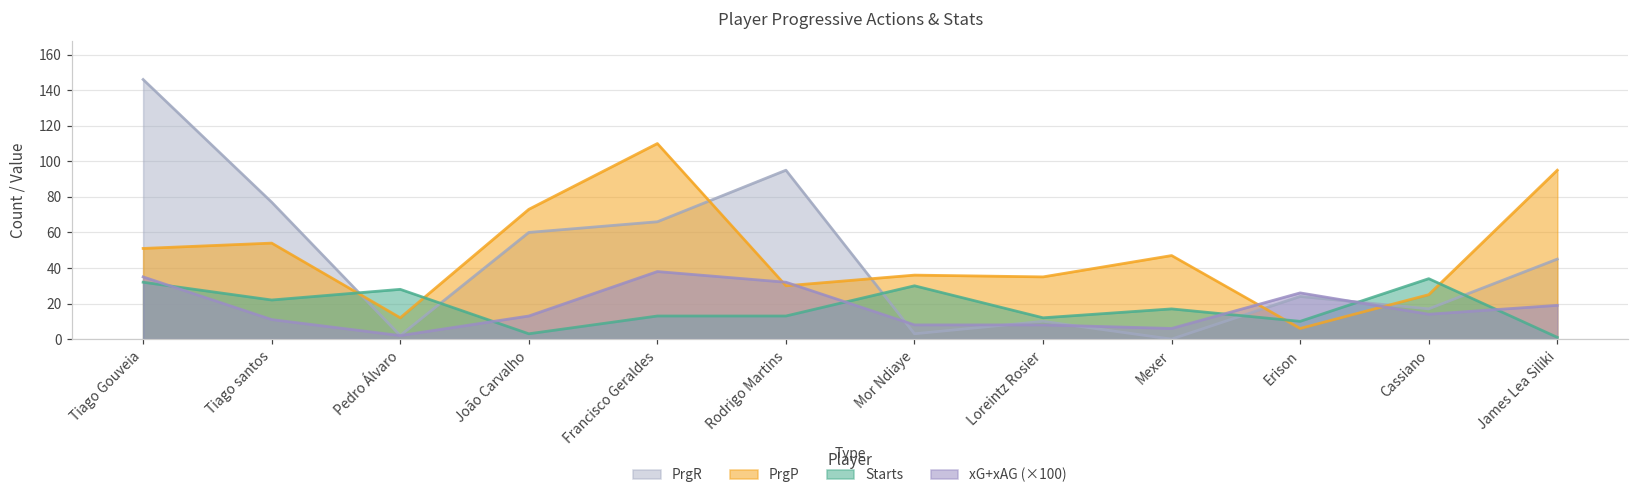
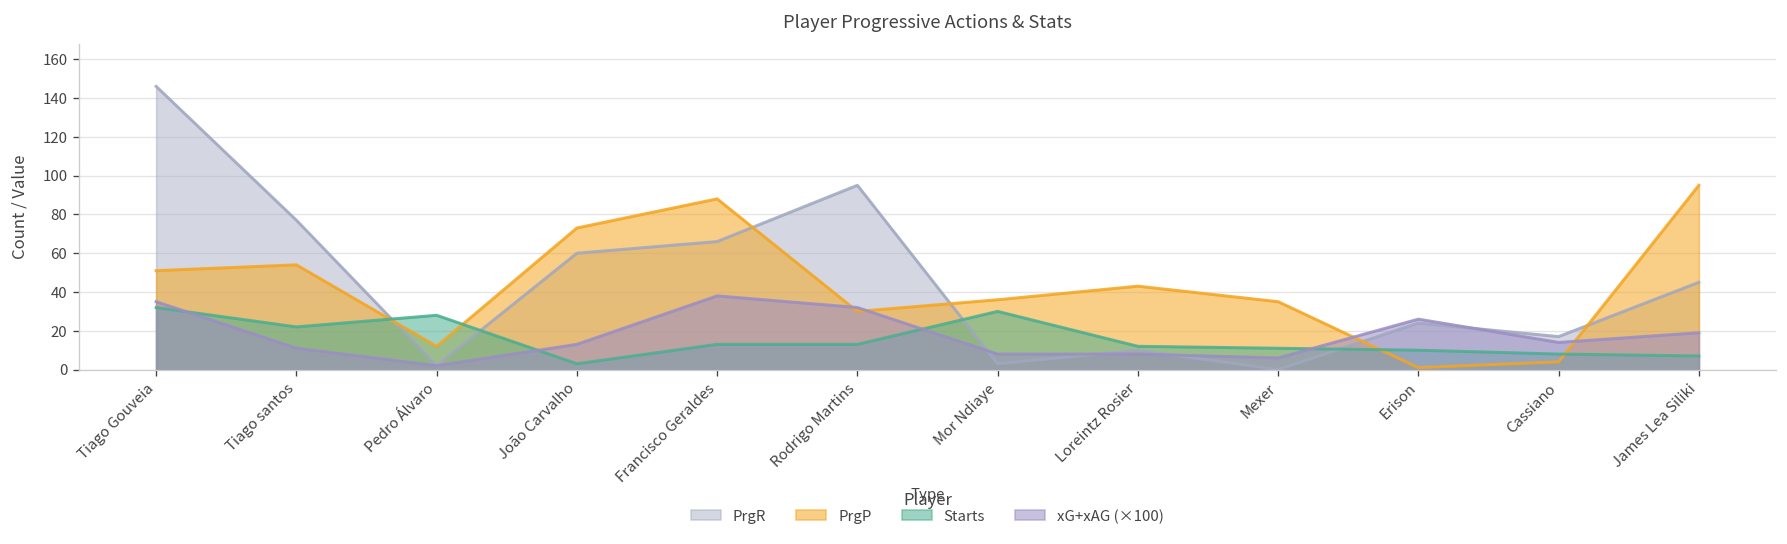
  {
    "PrgP": {
      "Tiago Gouveia": 51,
      "Tiago santos": 54,
      "Pedro Álvaro": 12,
      "João Carvalho": 73,
-     "Francisco Geraldes": 110,
+     "Francisco Geraldes": 88,
      "Rodrigo Martins": 30,
      "Mor Ndiaye": 36,
-     "Loreintz Rosier": 35,
-     "Mexer": 47,
-     "Erison": 6,
-     "Cassiano": 25,
+     "Loreintz Rosier": 43,
+     "Mexer": 35,
+     "Erison": 1,
+     "Cassiano": 4,
      "James Lea Siliki": 95
    },
    "Starts": {
      "Tiago Gouveia": 32,
      "Tiago santos": 22,
      "Pedro Álvaro": 28,
      "João Carvalho": 3,
      "Francisco Geraldes": 13,
      "Rodrigo Martins": 13,
      "Mor Ndiaye": 30,
      "Loreintz Rosier": 12,
-     "Mexer": 17,
+     "Mexer": 11,
      "Erison": 10,
-     "Cassiano": 34,
-     "James Lea Siliki": 1
+     "Cassiano": 8,
+     "James Lea Siliki": 7
    }
  }
